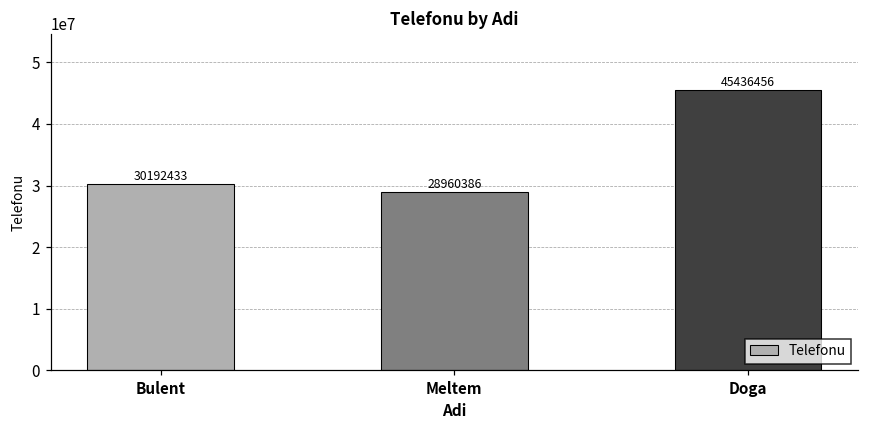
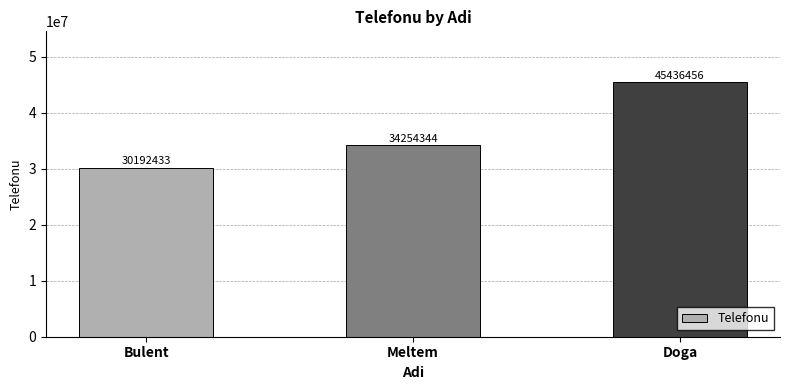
  {
    "Bulent": 30192433,
-   "Meltem": 28960386,
+   "Meltem": 34254344,
    "Doga": 45436456
  }
